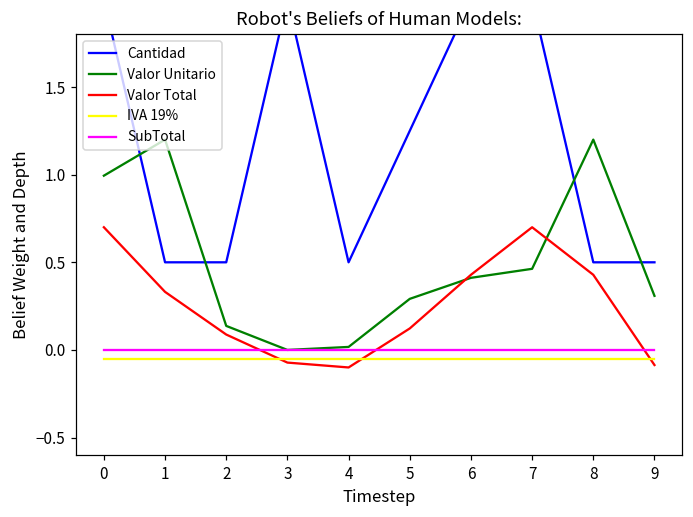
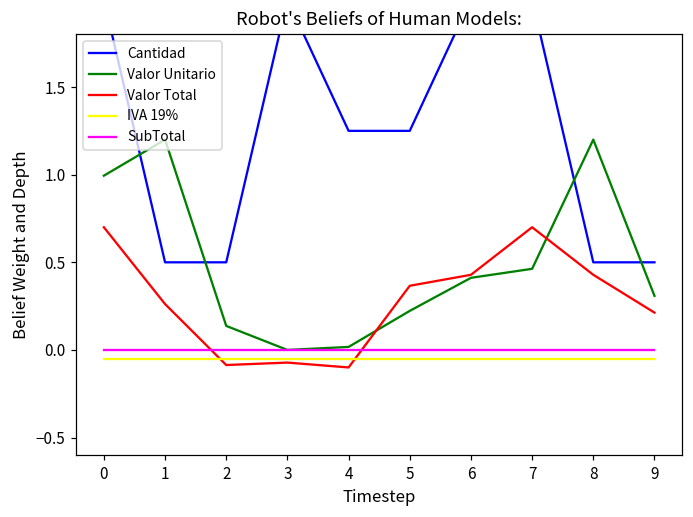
  {
    "Cantidad": {
      "1": 0.50,
      "2": 0.50,
-     "4": 0.50,
+     "4": 1.25,
      "5": 1.25,
      "8": 0.50,
      "9": 0.50
    },
    "Valor Unitario": {
      "0": 0.99,
      "2": 0.14,
      "4": 0.02,
-     "5": 0.29,
+     "5": 0.22,
      "6": 0.41,
      "7": 0.46,
      "8": 1.20,
      "9": 0.31
    },
    "Valor Total": {
      "0": 0.70,
-     "1": 0.33,
-     "2": 0.09,
+     "1": 0.26,
+     "2": -0.09,
      "3": -0.07,
      "4": -0.10,
-     "5": 0.12,
+     "5": 0.37,
      "6": 0.43,
      "7": 0.70,
      "8": 0.43,
-     "9": -0.09
+     "9": 0.21
    },
    "IVA 19%": {
      "0": -0.05,
      "1": -0.05,
      "2": -0.05,
      "3": -0.05,
      "4": -0.05,
      "5": -0.05,
      "6": -0.05,
      "7": -0.05,
      "8": -0.05,
      "9": -0.05
    },
    "SubTotal": {
      "0": 0.00,
      "1": 0.00,
      "2": 0.00,
      "4": 0.00,
      "5": 0.00,
      "6": 0.00,
      "7": 0.00,
      "8": 0.00,
      "9": 0.00
    }
  }
